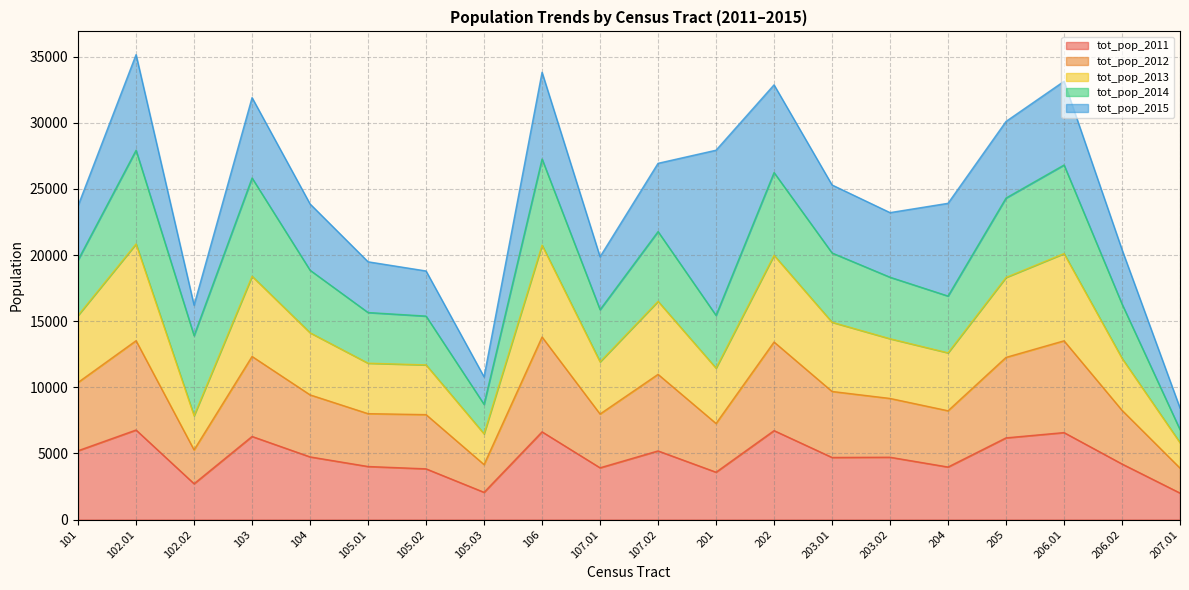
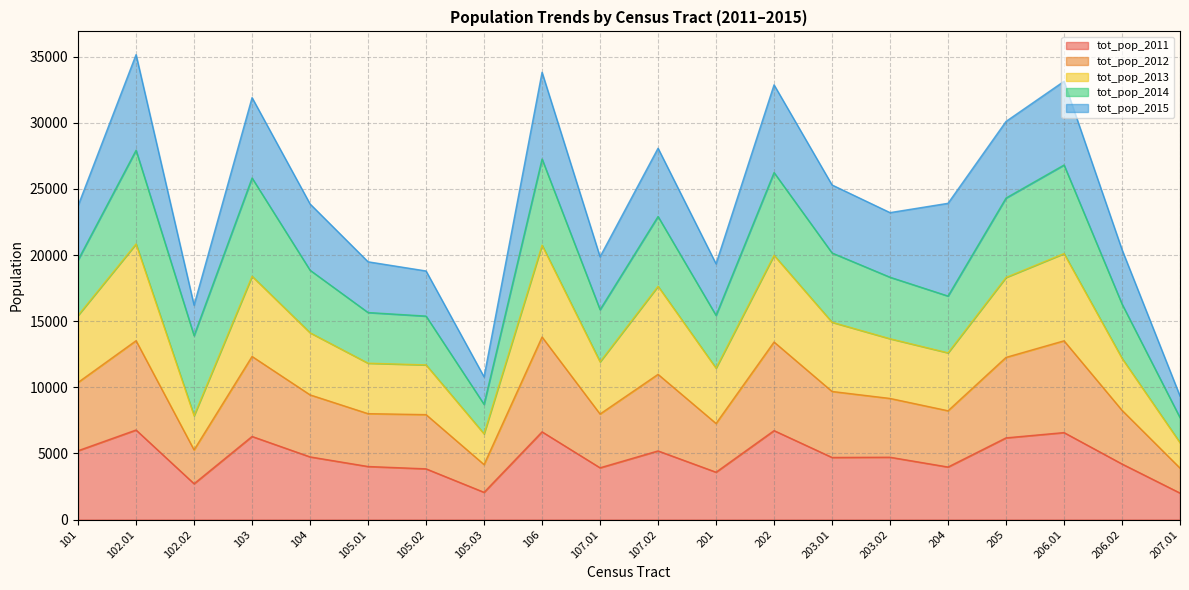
  {
    "tot_pop_2013": {
      "101": 5100,
      "102.01": 7300,
      "102.02": 2600,
      "103": 6100,
      "104": 4700,
      "105.01": 3800,
      "105.02": 3800,
      "105.03": 2300,
      "106": 6900,
      "107.01": 3900,
-     "107.02": 5500,
+     "107.02": 6700,
      "201": 4200,
      "202": 6600,
      "203.01": 5200,
      "203.02": 4500,
      "204": 4400,
      "205": 6000,
      "206.01": 6600,
      "206.02": 3900,
      "207.01": 1900
    },
    "tot_pop_2014": {
      "101": 4200,
      "102.01": 7100,
      "102.02": 6100,
      "103": 7400,
      "104": 4700,
      "105.01": 3800,
      "105.02": 3700,
      "105.03": 2200,
      "106": 6500,
      "107.01": 3900,
      "107.02": 5300,
      "201": 4000,
      "202": 6300,
      "203.01": 5200,
      "203.02": 4700,
      "204": 4300,
      "205": 6000,
      "206.01": 6700,
      "206.02": 4100,
-     "207.01": 1000
+     "207.01": 1900
    },
    "tot_pop_2015": {
      "101": 4100,
      "102.01": 7200,
      "102.02": 2300,
      "103": 6100,
      "104": 5000,
      "105.01": 3800,
      "105.02": 3400,
      "105.03": 2100,
      "106": 6600,
      "107.01": 4000,
      "107.02": 5200,
-     "201": 12500,
+     "201": 3900,
      "202": 6600,
      "203.01": 5100,
      "203.02": 4900,
      "204": 7000,
      "205": 5800,
      "206.02": 4100,
      "207.01": 1600
    }
  }
